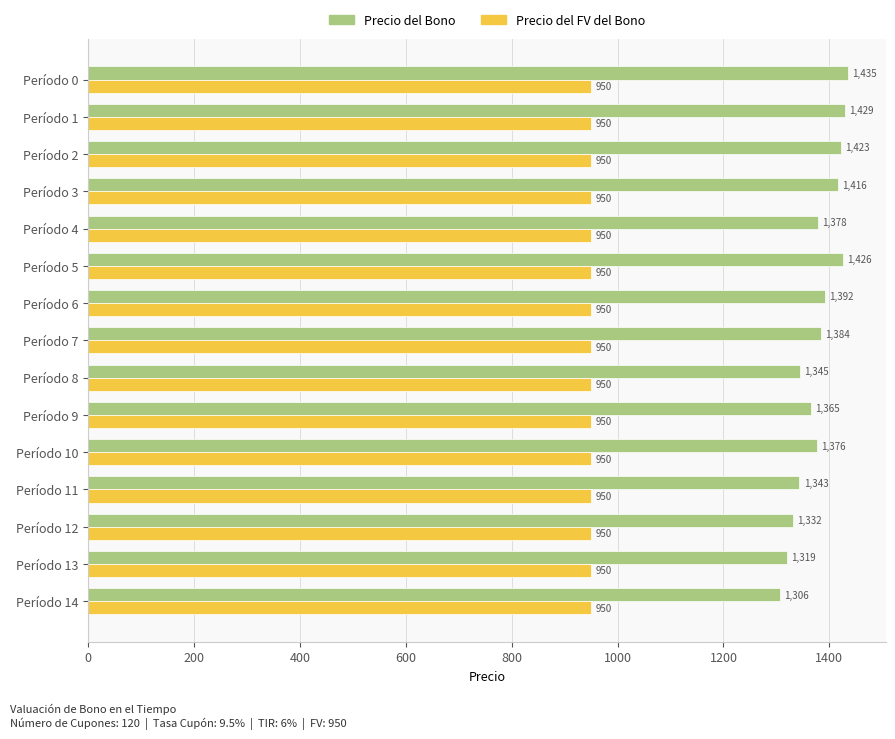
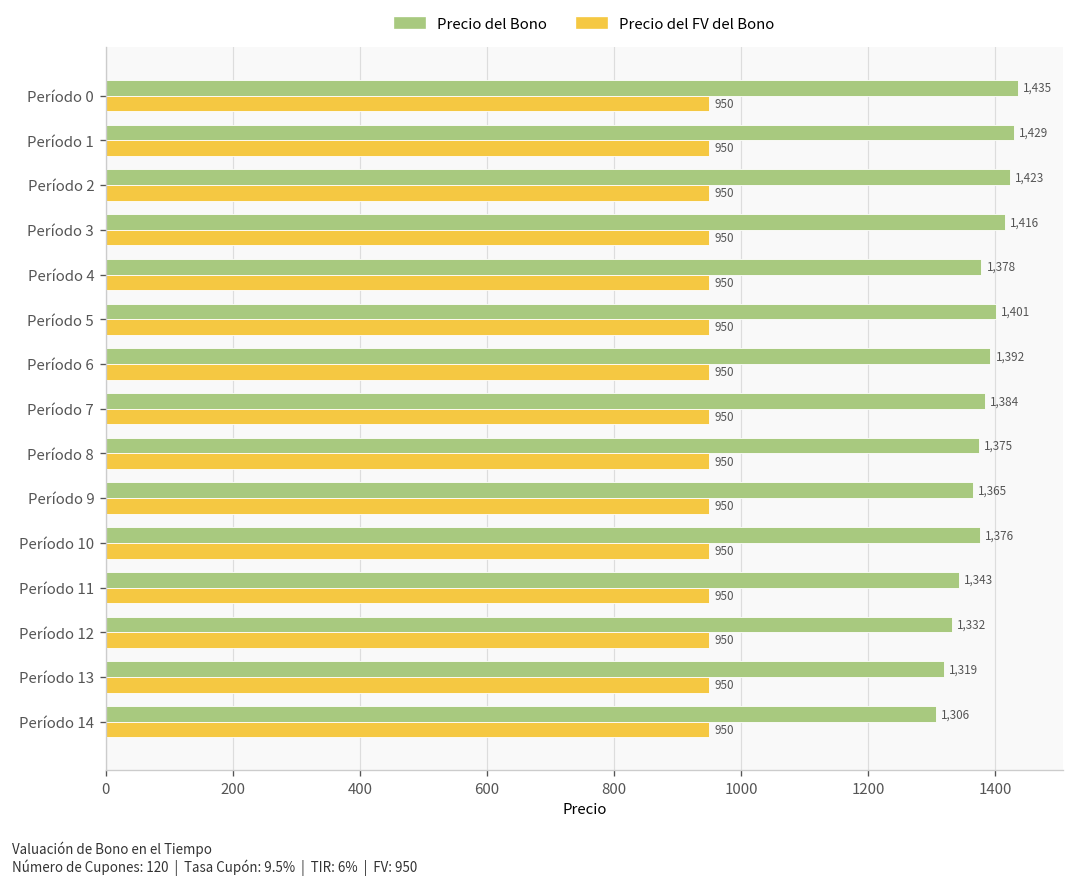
  {
    "Precio del Bono": {
      "Período 0": "1,435",
      "Período 1": "1,429",
      "Período 2": "1,423",
      "Período 3": "1,416",
      "Período 4": "1,378",
-     "Período 5": "1,426",
+     "Período 5": "1,401",
      "Período 6": "1,392",
      "Período 7": "1,384",
-     "Período 8": "1,345",
+     "Período 8": "1,375",
      "Período 9": "1,365",
      "Período 10": "1,376",
      "Período 11": "1,343",
      "Período 12": "1,332",
      "Período 13": "1,319",
      "Período 14": "1,306"
    },
    "Precio del FV del Bono": {
      "Período 0": "950",
      "Período 1": "950",
      "Período 2": "950",
      "Período 3": "950",
      "Período 4": "950",
      "Período 5": "950",
      "Período 6": "950",
      "Período 7": "950",
      "Período 8": "950",
      "Período 9": "950",
      "Período 10": "950",
      "Período 11": "950",
      "Período 12": "950",
      "Período 13": "950",
      "Período 14": "950"
    }
  }
